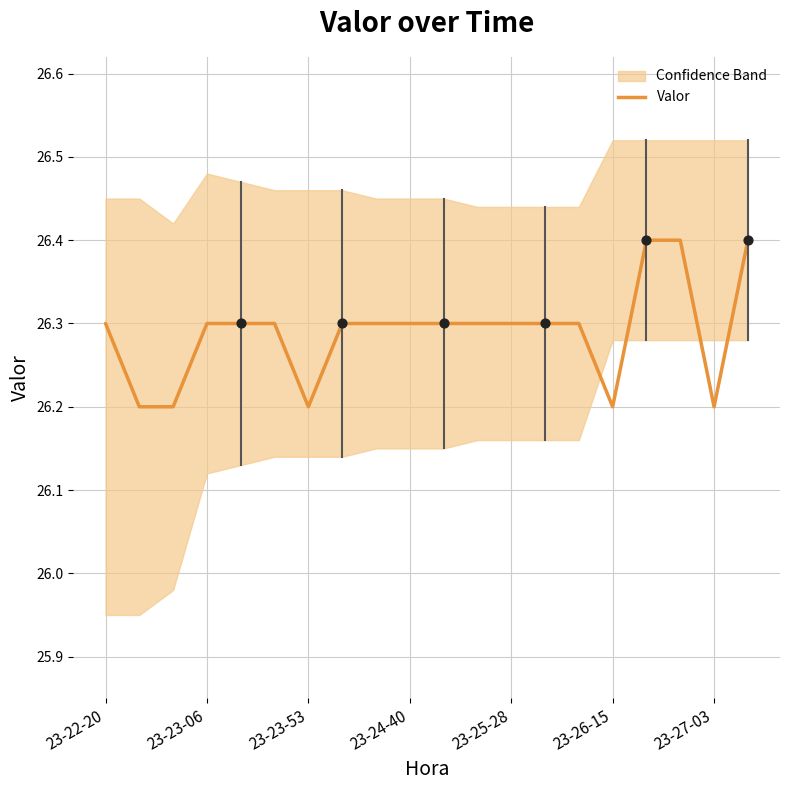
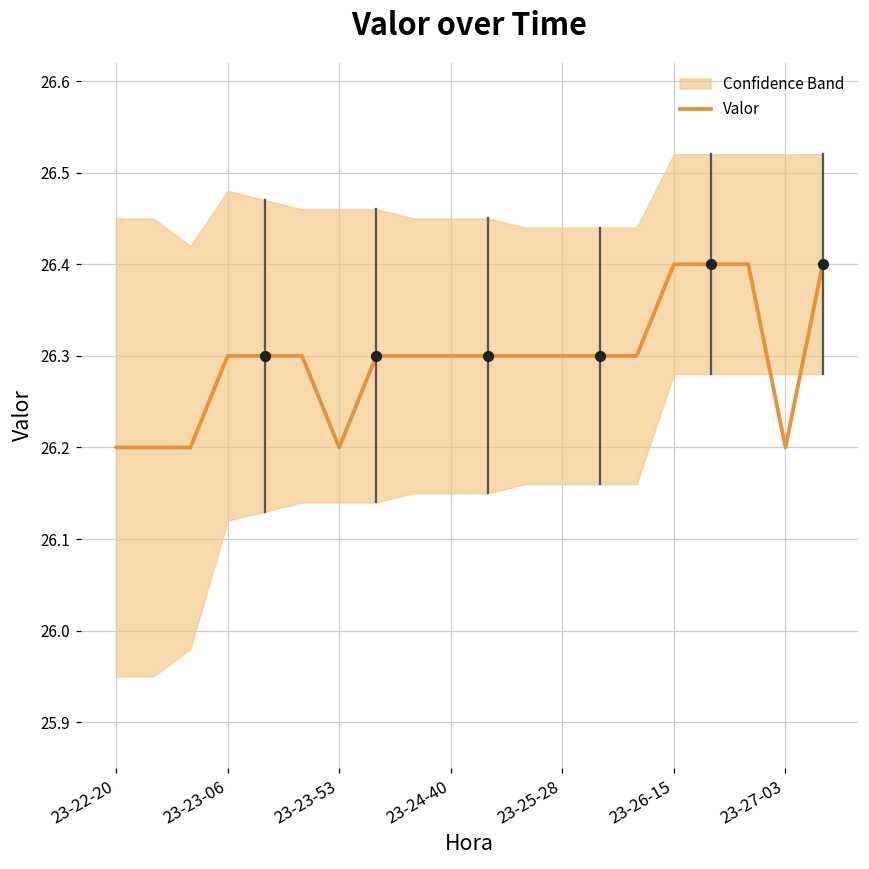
  {
    "Valor": {
-     "23-22-20": 26.3,
+     "23-22-20": 26.2,
      "23-23-06": 26.3,
      "23-23-53": 26.2,
      "23-24-40": 26.3,
      "23-25-28": 26.3,
-     "23-26-15": 26.2,
+     "23-26-15": 26.4,
      "23-27-03": 26.2
    }
  }
